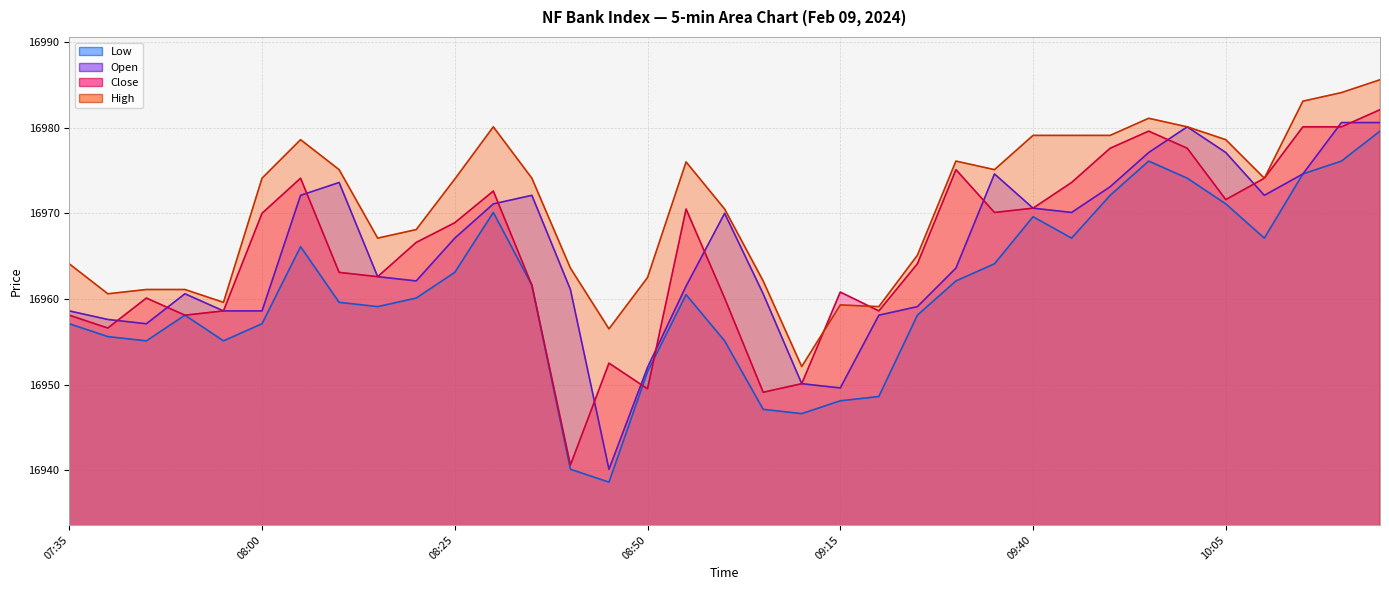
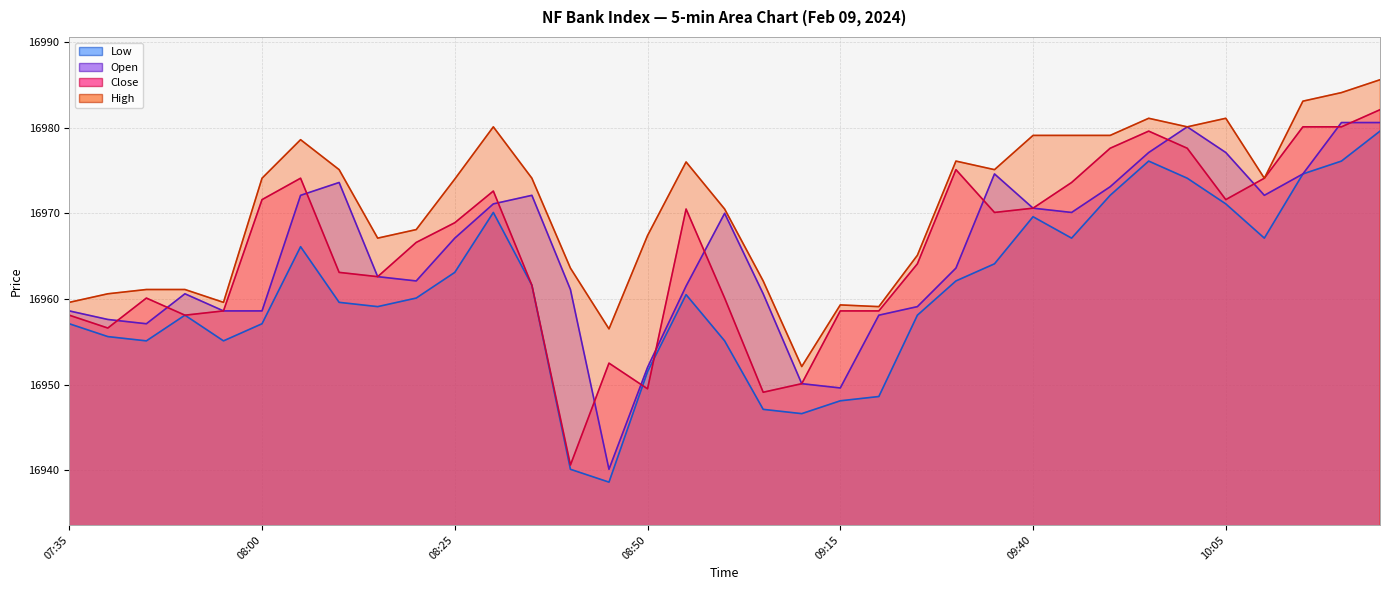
  {
    "Close": {
      "07:35": 16958,
-     "08:00": 16970,
+     "08:00": 16972,
      "08:25": 16969,
      "08:50": 16950,
-     "09:15": 16961,
+     "09:15": 16959,
      "10:05": 16972
    },
    "High": {
-     "07:35": 16964,
+     "07:35": 16960,
      "08:00": 16974,
      "08:25": 16974,
-     "08:50": 16963,
+     "08:50": 16967,
      "09:15": 16959,
      "09:40": 16979,
-     "10:05": 16979
+     "10:05": 16981
    }
  }
